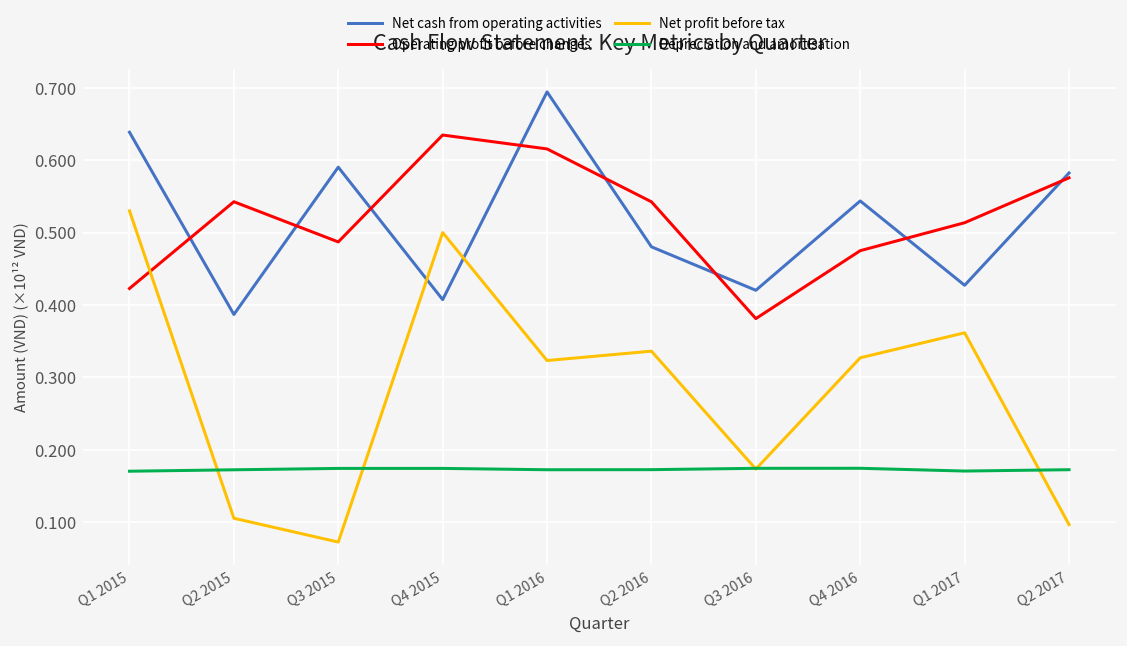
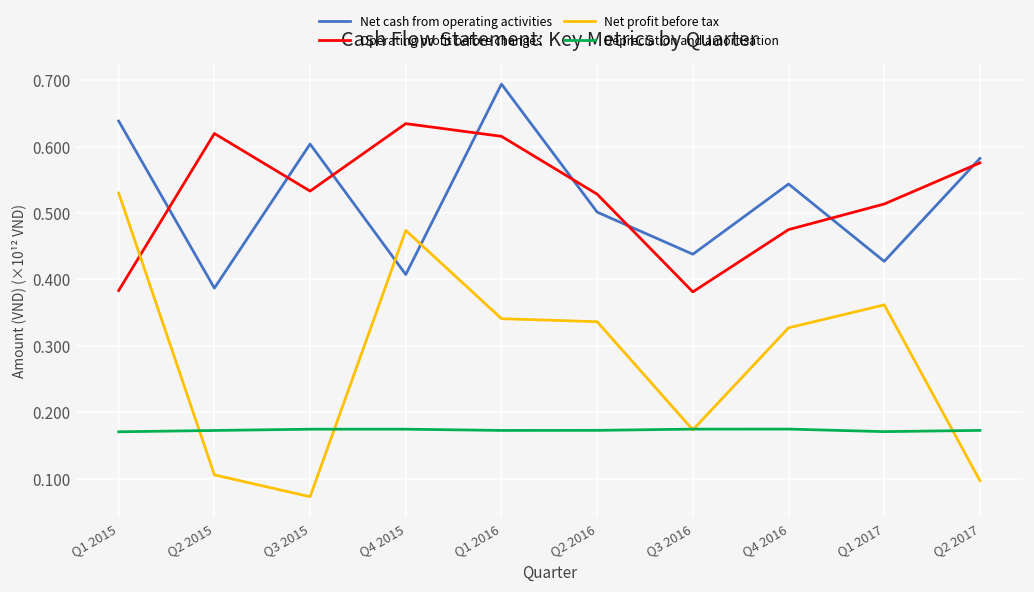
  {
    "Net cash from operating activities": {
      "Q1 2015": 0.64,
      "Q2 2015": 0.39,
-     "Q3 2015": 0.59,
+     "Q3 2015": 0.60,
      "Q4 2015": 0.41,
      "Q1 2016": 0.69,
-     "Q2 2016": 0.48,
-     "Q3 2016": 0.42,
+     "Q2 2016": 0.50,
+     "Q3 2016": 0.44,
      "Q4 2016": 0.54,
      "Q1 2017": 0.43,
      "Q2 2017": 0.58
    },
    "Operating profit before changes": {
-     "Q1 2015": 0.42,
-     "Q2 2015": 0.54,
-     "Q3 2015": 0.49,
+     "Q1 2015": 0.38,
+     "Q2 2015": 0.62,
+     "Q3 2015": 0.53,
      "Q4 2015": 0.63,
      "Q1 2016": 0.62,
-     "Q2 2016": 0.54,
+     "Q2 2016": 0.53,
      "Q3 2016": 0.38,
      "Q4 2016": 0.48,
      "Q1 2017": 0.51,
      "Q2 2017": 0.58
    },
    "Net profit before tax": {
      "Q1 2015": 0.53,
      "Q2 2015": 0.11,
      "Q3 2015": 0.07,
-     "Q4 2015": 0.50,
-     "Q1 2016": 0.32,
+     "Q4 2015": 0.47,
+     "Q1 2016": 0.34,
      "Q2 2016": 0.34,
      "Q4 2016": 0.33,
      "Q1 2017": 0.36,
      "Q2 2017": 0.10
    },
    "Depreciation and amortisation": {
      "Q1 2015": 0.17,
      "Q2 2015": 0.17,
      "Q3 2015": 0.17,
      "Q4 2015": 0.17,
      "Q1 2016": 0.17,
      "Q2 2016": 0.17,
      "Q4 2016": 0.17,
      "Q1 2017": 0.17,
      "Q2 2017": 0.17
    }
  }
